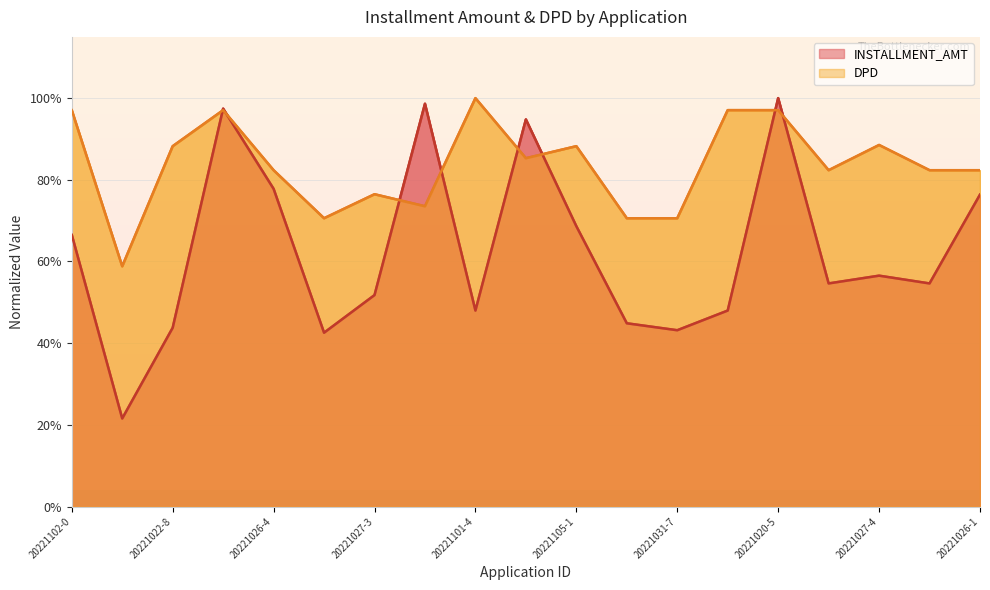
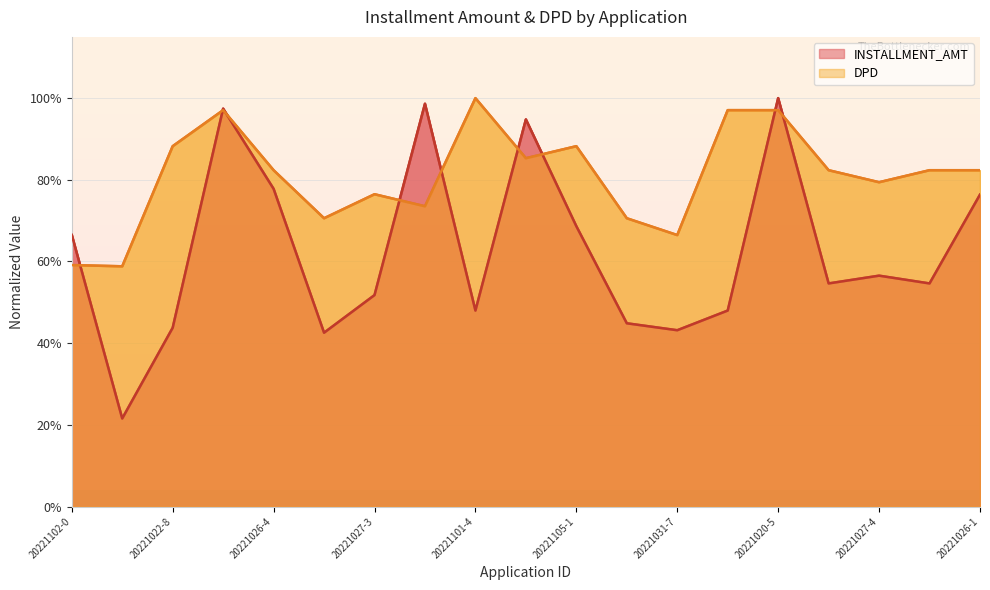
  {
    "INSTALLMENT_AMT": {
      "20221102-0": "67%",
      "20221022-8": "44%",
      "20221026-4": "78%",
      "20221027-3": "52%",
      "20221101-4": "48%",
      "20221105-1": "69%",
      "20221031-7": "43%",
      "20221020-5": "100%",
      "20221027-4": "57%",
      "20221026-1": "76%"
    },
    "DPD": {
-     "20221102-0": "97%",
+     "20221102-0": "59%",
      "20221022-8": "88%",
      "20221026-4": "82%",
      "20221027-3": "76%",
      "20221101-4": "100%",
      "20221105-1": "88%",
-     "20221031-7": "71%",
+     "20221031-7": "66%",
      "20221020-5": "97%",
-     "20221027-4": "89%",
+     "20221027-4": "79%",
      "20221026-1": "82%"
    }
  }
